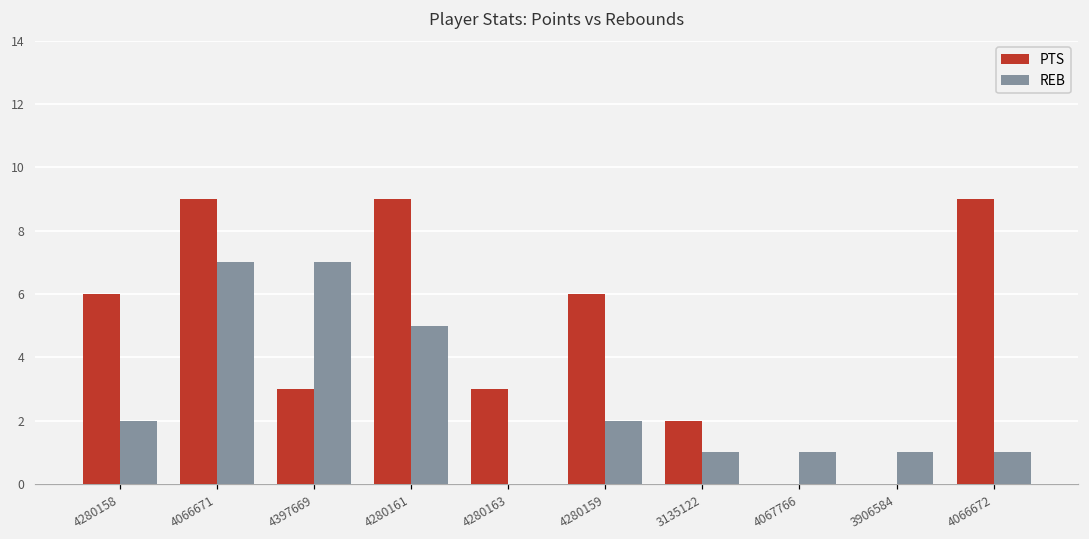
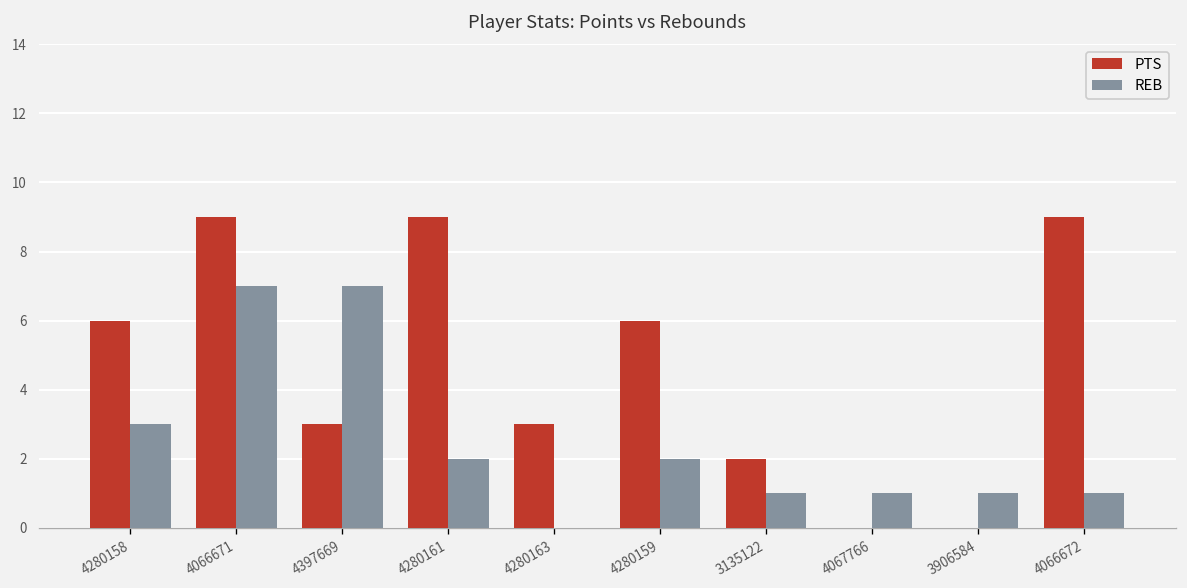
  {
    "PTS": {
      "4280158": 6,
      "4066671": 9,
      "4397669": 3,
      "4280161": 9,
      "4280163": 3,
      "4280159": 6,
      "3135122": 2,
      "4067766": 0,
      "3906584": 0,
      "4066672": 9
    },
    "REB": {
-     "4280158": 2,
+     "4280158": 3,
      "4066671": 7,
      "4397669": 7,
-     "4280161": 5,
+     "4280161": 2,
      "4280163": 0,
      "4280159": 2,
      "3135122": 1,
      "4067766": 1,
      "3906584": 1,
      "4066672": 1
    }
  }
